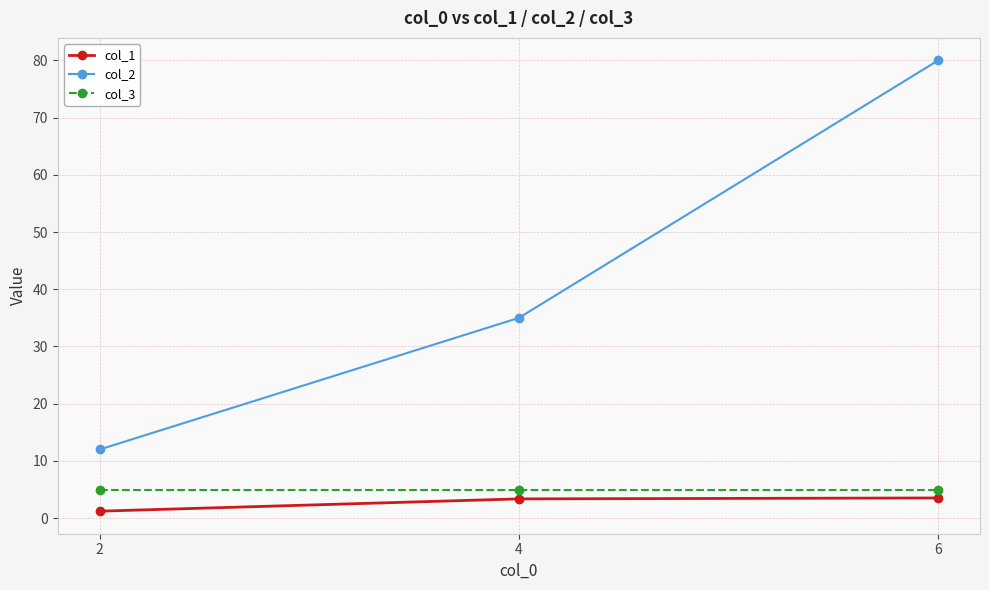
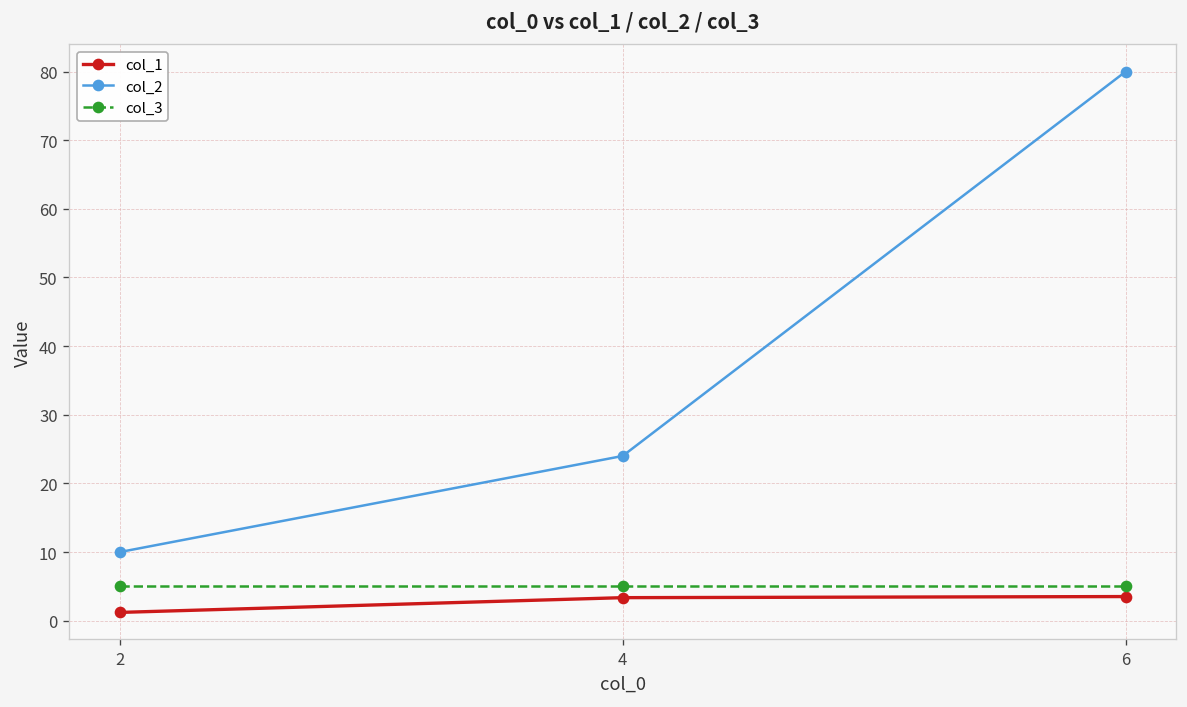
  {
    "col_1": {
      "2": 1,
      "4": 3,
      "6": 4
    },
    "col_2": {
-     "2": 12,
-     "4": 35,
+     "2": 10,
+     "4": 24,
      "6": 80
    },
    "col_3": {
      "2": 5,
      "4": 5,
      "6": 5
    }
  }
